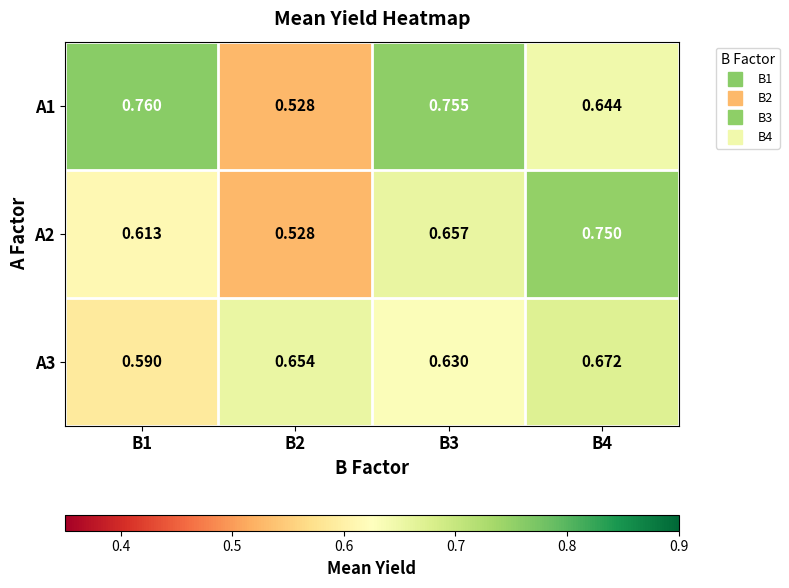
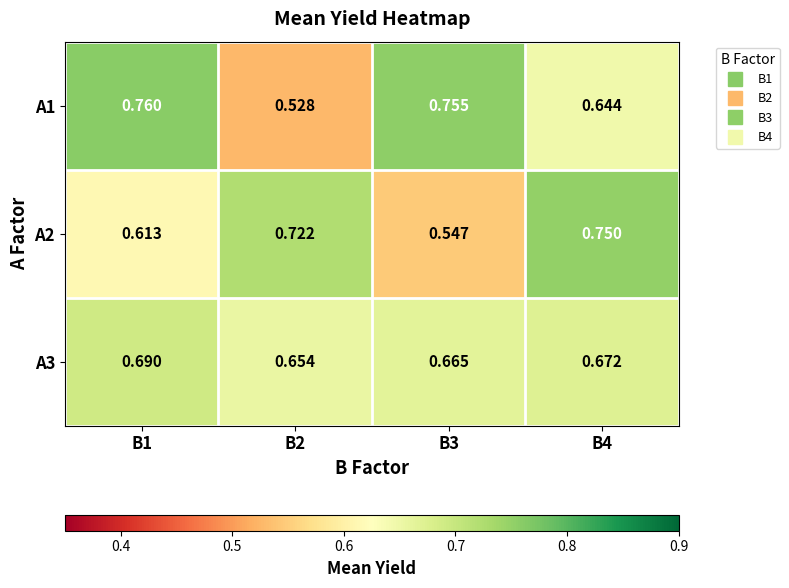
  {
    "A1": {
      "B1": 0.760,
      "B2": 0.528,
      "B3": 0.755,
      "B4": 0.644
    },
    "A2": {
      "B1": 0.613,
-     "B2": 0.528,
-     "B3": 0.657,
+     "B2": 0.722,
+     "B3": 0.547,
      "B4": 0.750
    },
    "A3": {
-     "B1": 0.590,
+     "B1": 0.690,
      "B2": 0.654,
-     "B3": 0.630,
+     "B3": 0.665,
      "B4": 0.672
    }
  }
